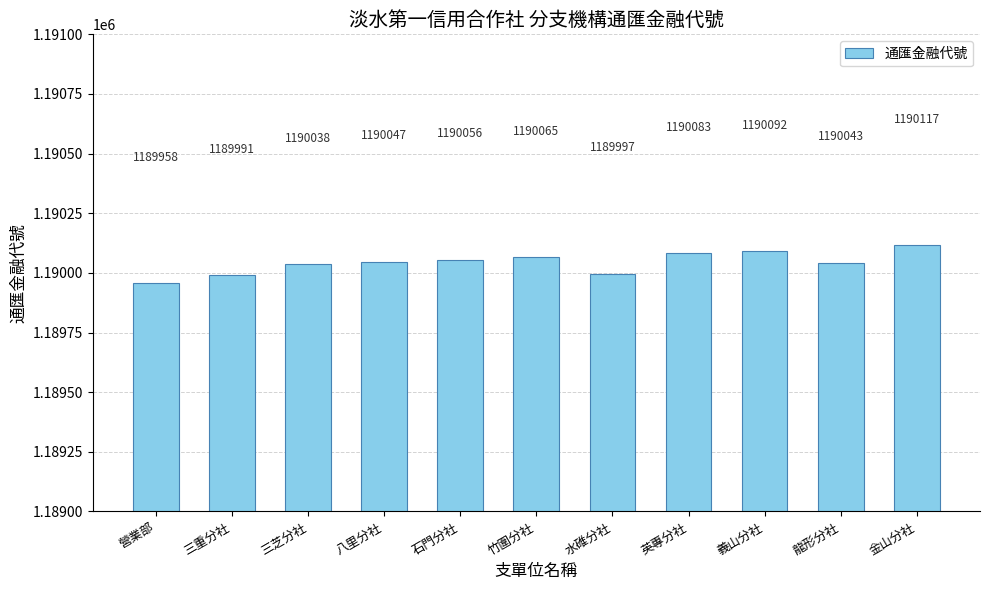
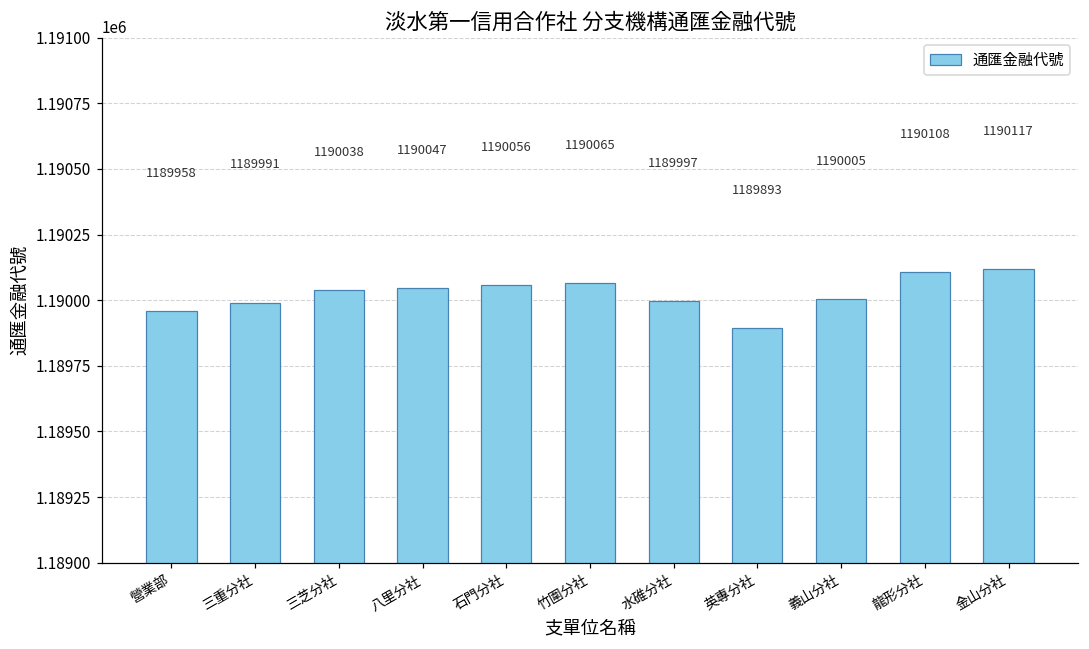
  {
-   "英專分社": 1190083,
-   "義山分社": 1190092,
-   "龍形分社": 1190043
+   "英專分社": 1189893,
+   "義山分社": 1190005,
+   "龍形分社": 1190108
  }
